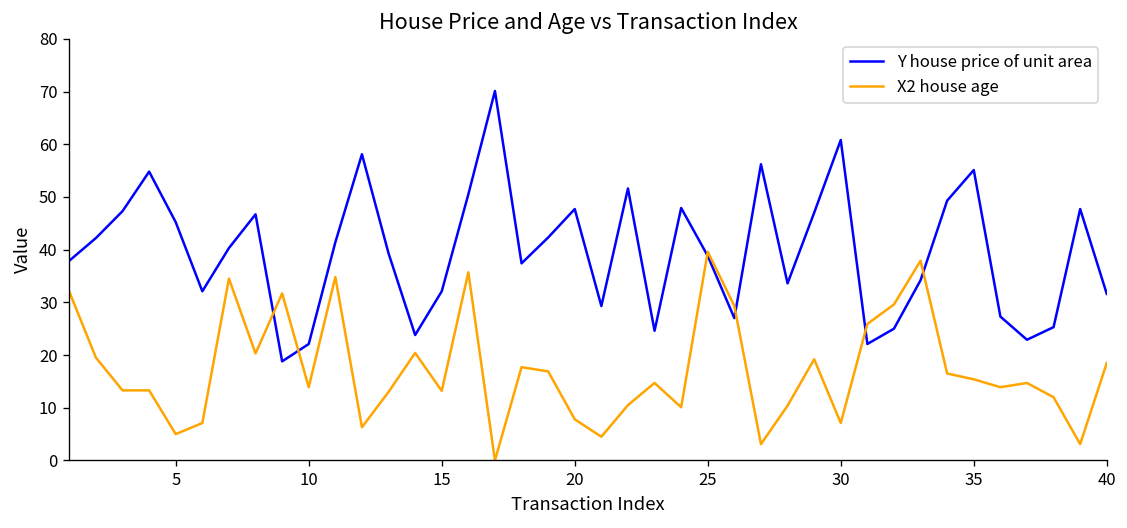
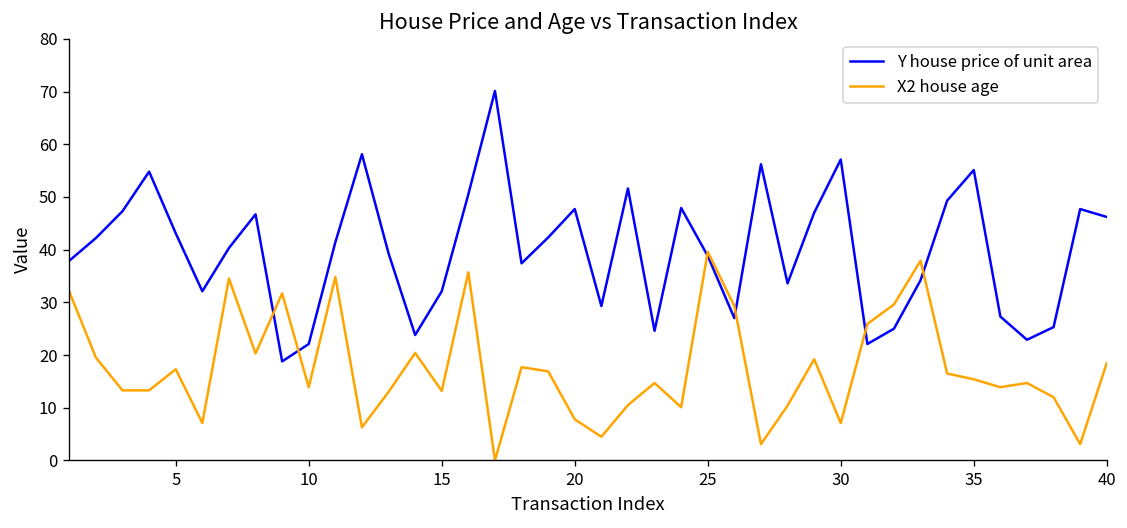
  {
    "Y house price of unit area": {
-     "5": 45,
+     "5": 43,
      "10": 22,
      "15": 32,
      "20": 48,
      "25": 39,
-     "30": 61,
+     "30": 57,
      "35": 55,
-     "40": 32
+     "40": 46
    },
    "X2 house age": {
-     "5": 5,
+     "5": 17,
      "10": 14,
      "15": 13,
      "20": 8,
      "25": 40,
      "30": 7,
      "35": 15,
      "40": 19
    }
  }
